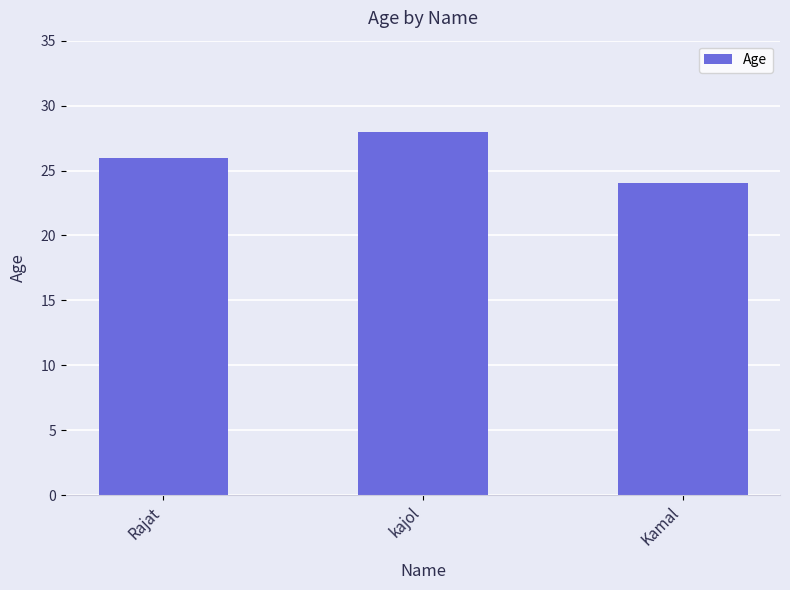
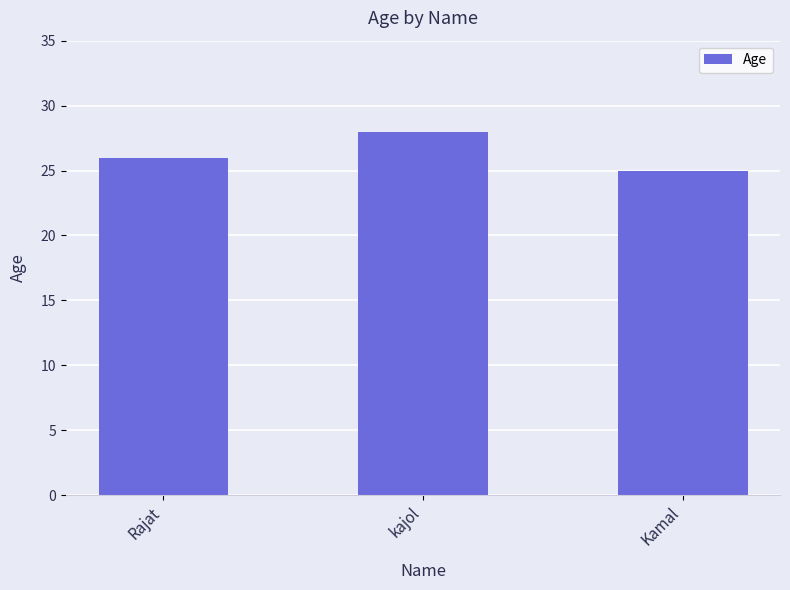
  {
    "Rajat": 26,
    "kajol": 28,
-   "Kamal": 24
+   "Kamal": 25
  }
